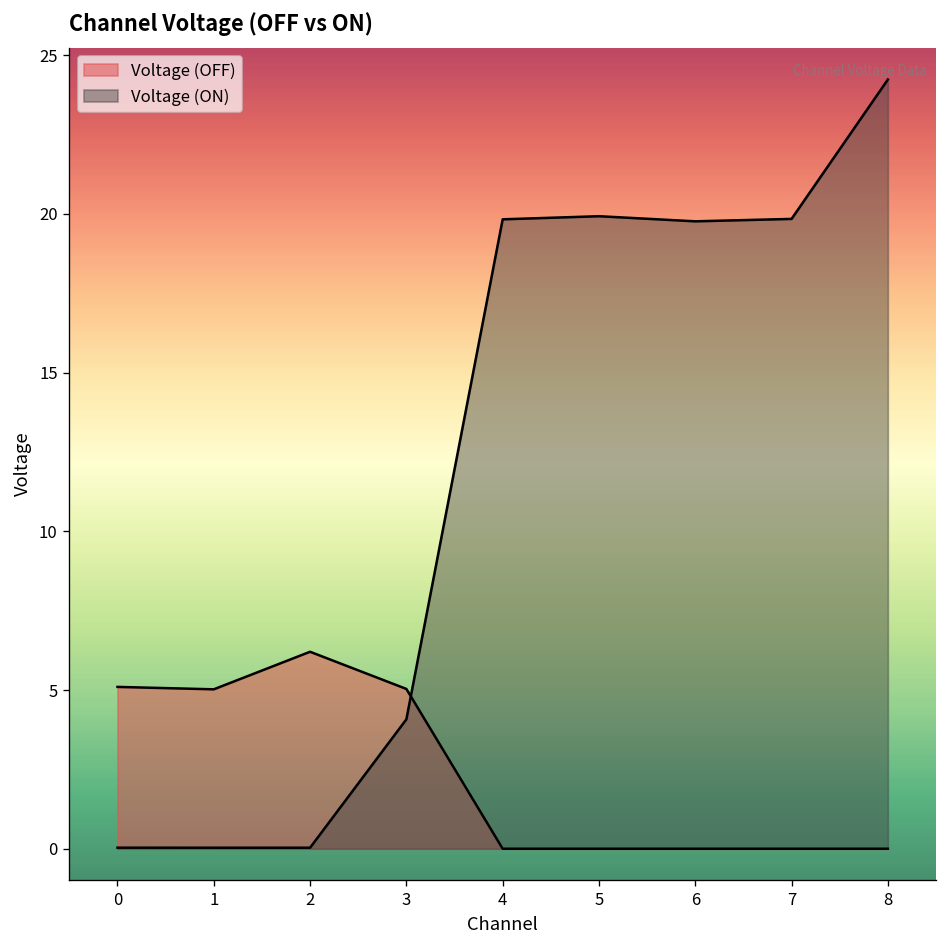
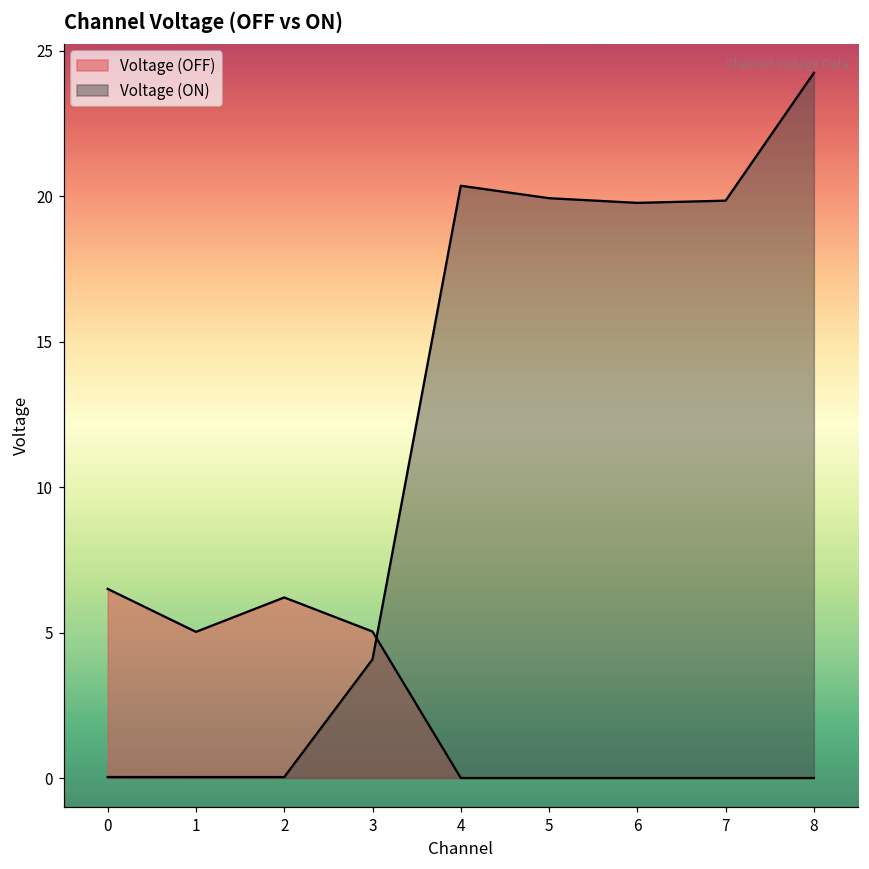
  {
    "Voltage (OFF)": {
-     "0": 5.1,
+     "0": 6.5,
      "1": 5.0,
      "2": 6.2,
      "3": 5.0,
      "4": 0.0,
      "5": 0.0,
      "6": 0.0,
      "7": 0.0,
      "8": 0.0
    },
    "Voltage (ON)": {
      "0": 0.0,
      "1": 0.0,
      "2": 0.0,
      "3": 4.1,
-     "4": 19.8,
+     "4": 20.4,
      "5": 19.9,
      "6": 19.8,
      "7": 19.8,
      "8": 24.2
    }
  }
